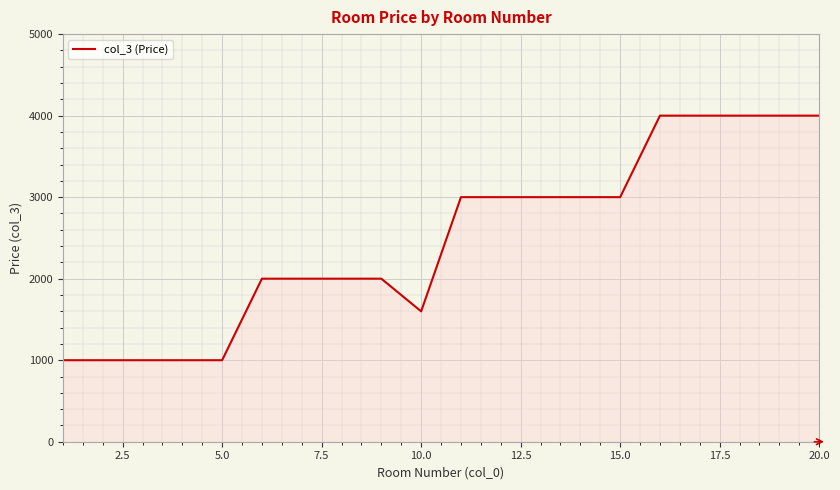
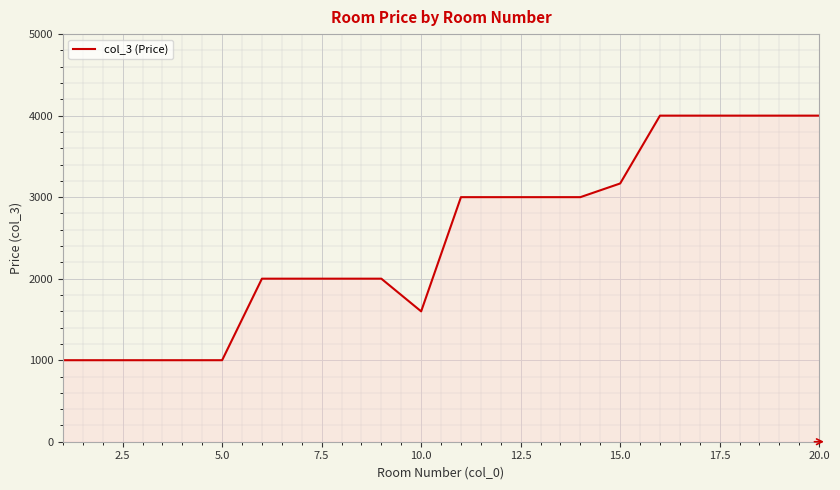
  {
    "5.0": 1000,
    "10.0": 1600,
-   "15.0": 3000,
+   "15.0": 3200,
    "20.0": 4000
  }
